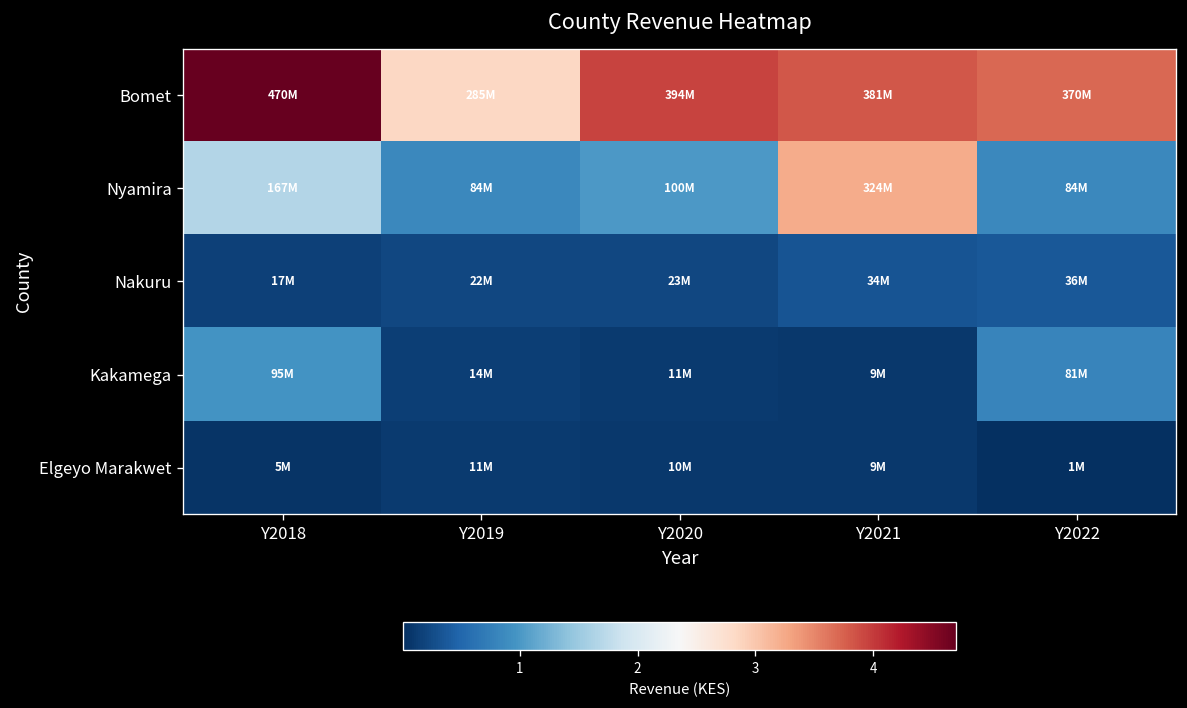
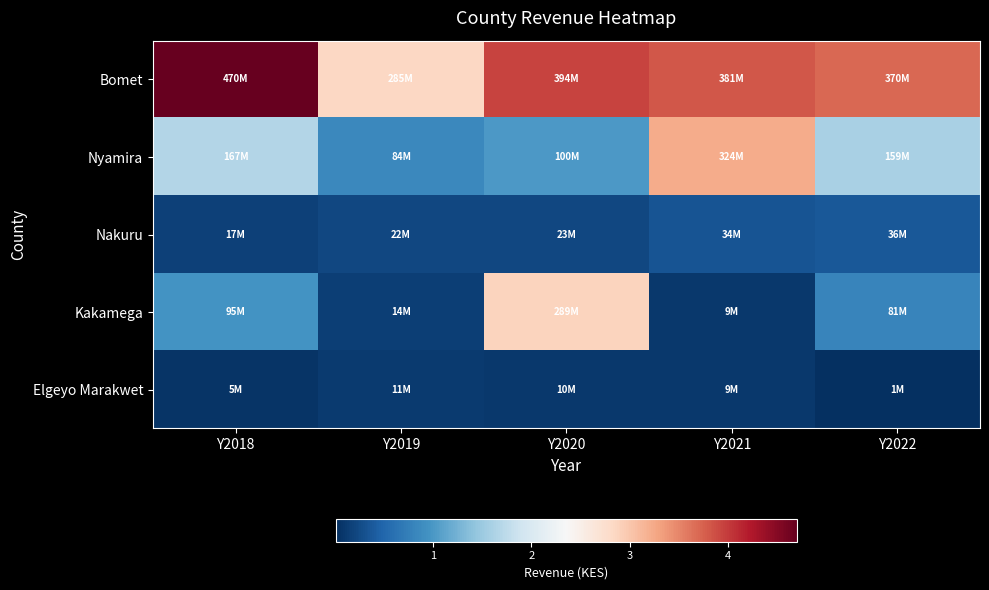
  {
    "Bomet": {
      "Y2018": "470M",
      "Y2019": "285M",
      "Y2020": "394M",
      "Y2021": "381M",
      "Y2022": "370M"
    },
    "Nyamira": {
      "Y2018": "167M",
      "Y2019": "84M",
      "Y2020": "100M",
      "Y2021": "324M",
-     "Y2022": "84M"
+     "Y2022": "159M"
    },
    "Nakuru": {
      "Y2018": "17M",
      "Y2019": "22M",
      "Y2020": "23M",
      "Y2021": "34M",
      "Y2022": "36M"
    },
    "Kakamega": {
      "Y2018": "95M",
      "Y2019": "14M",
-     "Y2020": "11M",
+     "Y2020": "289M",
      "Y2021": "9M",
      "Y2022": "81M"
    },
    "Elgeyo Marakwet": {
      "Y2018": "5M",
      "Y2019": "11M",
      "Y2020": "10M",
      "Y2021": "9M",
      "Y2022": "1M"
    }
  }
